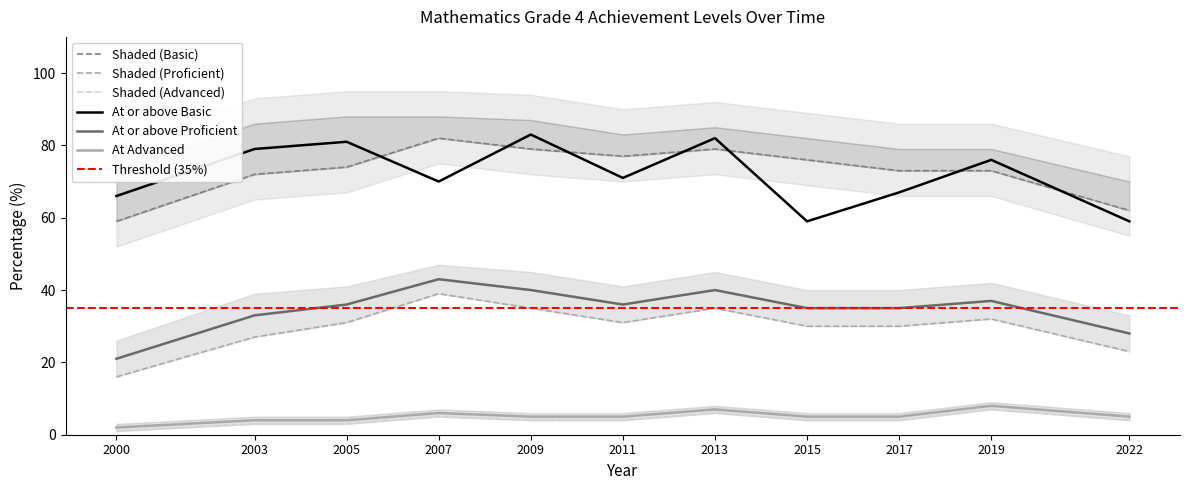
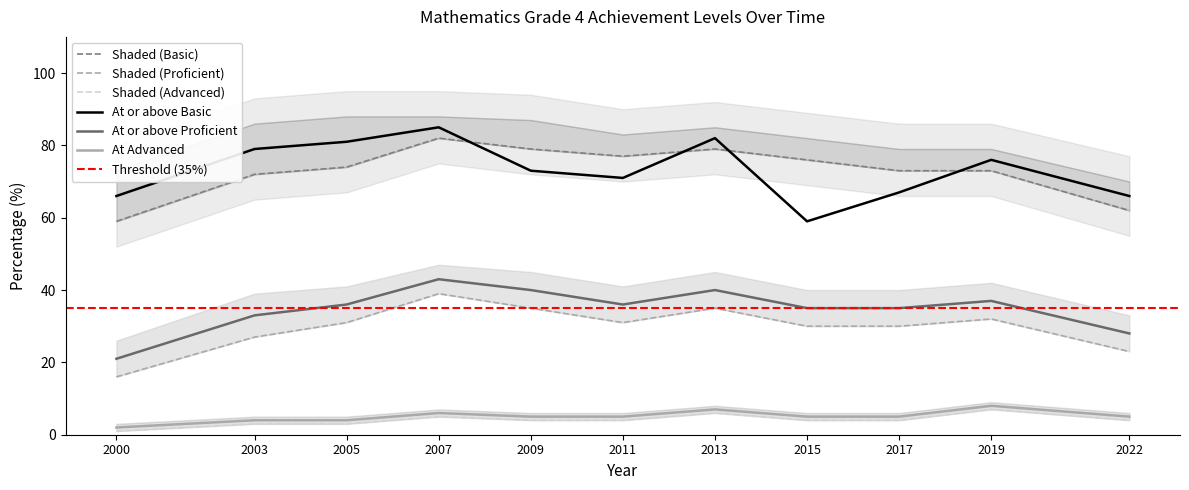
  {
    "At or above Basic": {
      "2000": 66,
      "2003": 79,
      "2005": 81,
-     "2007": 70,
-     "2009": 83,
+     "2007": 85,
+     "2009": 73,
      "2011": 71,
      "2013": 82,
      "2015": 59,
      "2017": 67,
      "2019": 76,
-     "2022": 59
+     "2022": 66
    }
  }
